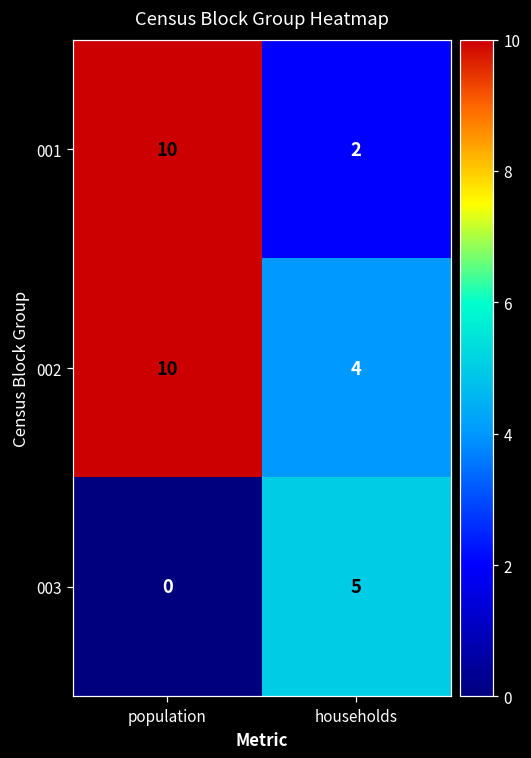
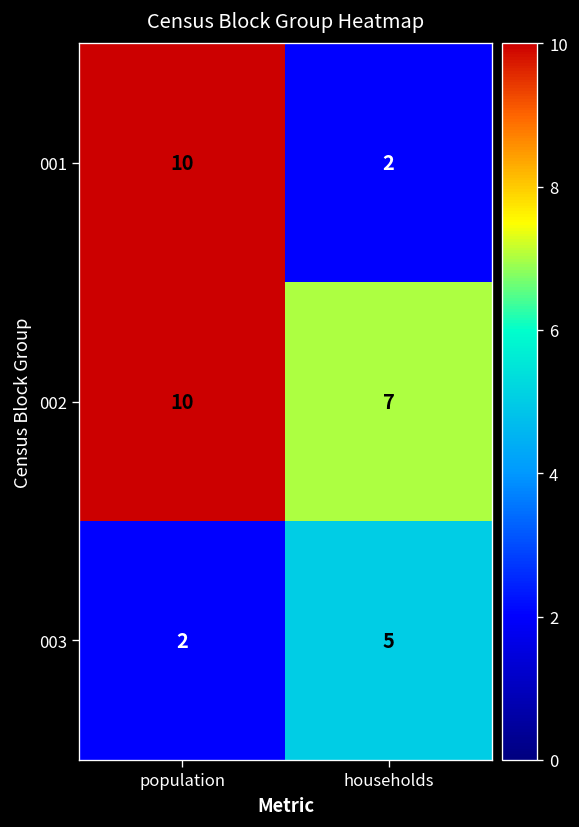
  {
    "001": {
      "population": 10,
      "households": 2
    },
    "002": {
      "population": 10,
-     "households": 4
+     "households": 7
    },
    "003": {
-     "population": 0,
+     "population": 2,
      "households": 5
    }
  }
